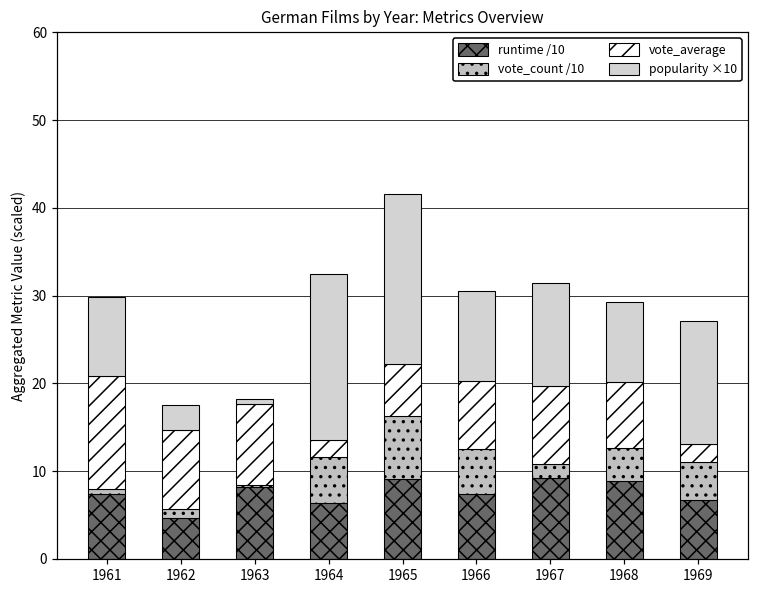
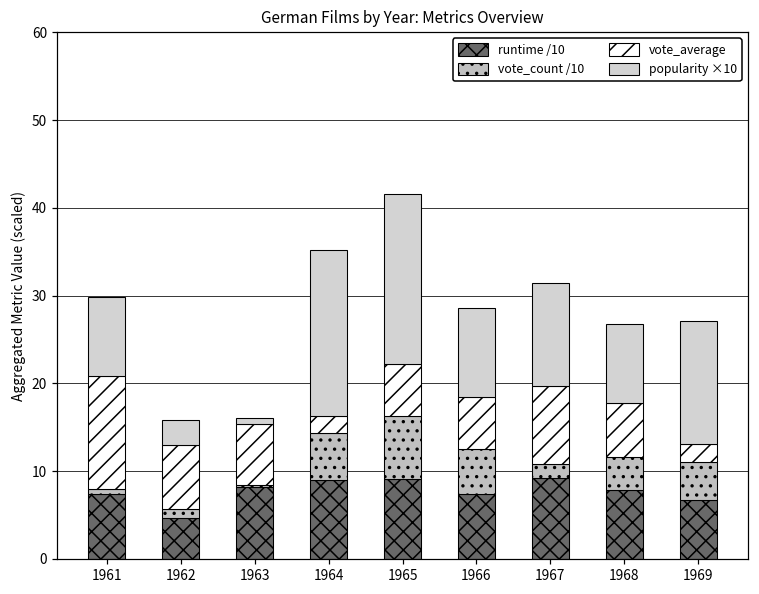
  {
    "runtime /10": {
      "1961": 7,
      "1962": 5,
      "1963": 8,
-     "1964": 6,
+     "1964": 9,
      "1965": 9,
      "1966": 7,
      "1967": 9,
-     "1968": 9,
+     "1968": 8,
      "1969": 7
    },
    "vote_average": {
      "1961": 13,
-     "1962": 9,
-     "1963": 9,
+     "1962": 7,
+     "1963": 7,
      "1964": 2,
      "1965": 6,
-     "1966": 8,
+     "1966": 6,
      "1967": 9,
-     "1968": 8,
+     "1968": 6,
      "1969": 2
    }
  }
